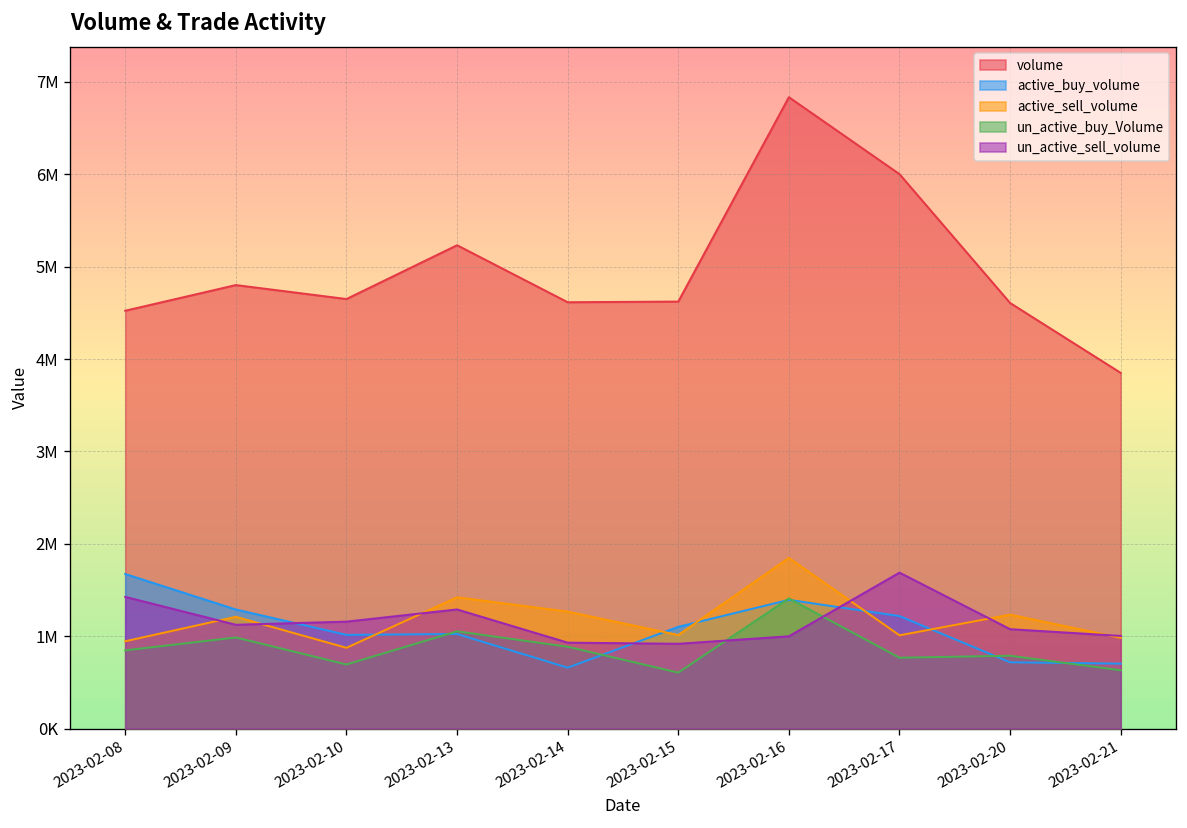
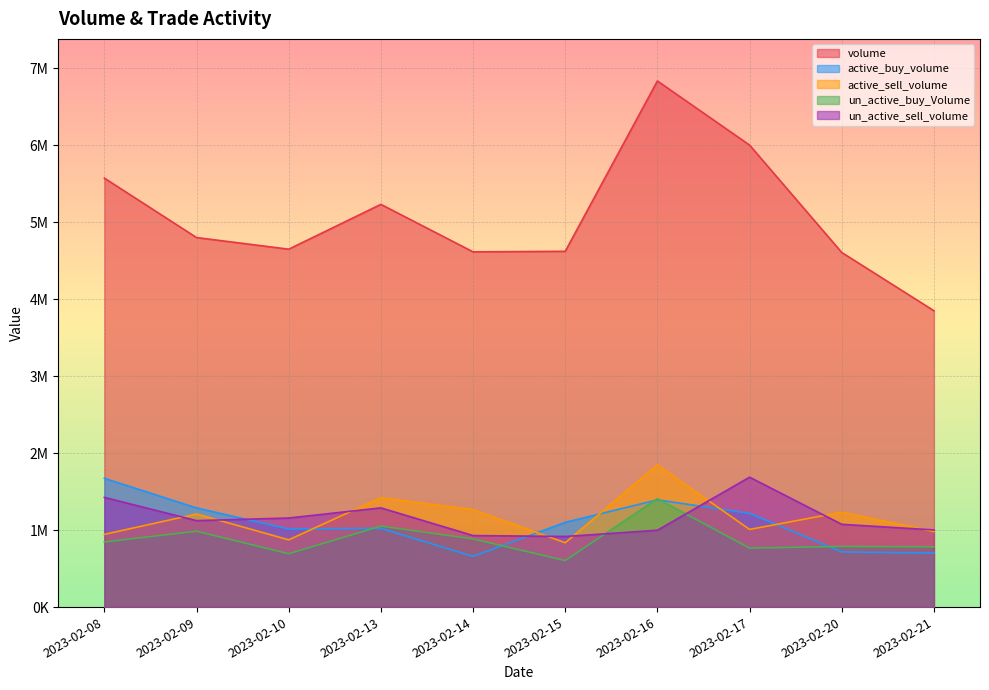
  {
    "volume": {
-     "2023-02-08": 4500000,
+     "2023-02-08": 5600000,
      "2023-02-09": 4800000,
      "2023-02-10": 4600000,
      "2023-02-13": 5200000,
      "2023-02-14": 4600000,
      "2023-02-15": 4600000,
      "2023-02-16": 6800000,
      "2023-02-17": 6000000,
      "2023-02-20": 4600000,
      "2023-02-21": 3900000
    },
    "active_buy_volume": {
      "2023-02-08": 1700000,
      "2023-02-09": 1300000,
      "2023-02-10": 1000000,
      "2023-02-14": 700000,
      "2023-02-15": 1100000,
      "2023-02-17": 1200000,
      "2023-02-20": 700000,
      "2023-02-21": 700000
    },
    "active_sell_volume": {
      "2023-02-08": 900000,
      "2023-02-09": 1200000,
      "2023-02-10": 900000,
      "2023-02-13": 1400000,
      "2023-02-14": 1300000,
-     "2023-02-15": 1000000,
+     "2023-02-15": 800000,
      "2023-02-16": 1800000,
      "2023-02-17": 1000000,
      "2023-02-20": 1200000
    },
    "un_active_buy_Volume": {
      "2023-02-08": 800000,
      "2023-02-09": 1000000,
      "2023-02-10": 700000,
      "2023-02-14": 900000,
      "2023-02-15": 600000,
      "2023-02-17": 800000,
      "2023-02-20": 800000,
-     "2023-02-21": 600000
+     "2023-02-21": 800000
    },
    "un_active_sell_volume": {
      "2023-02-08": 1400000,
      "2023-02-09": 1100000,
      "2023-02-10": 1200000,
      "2023-02-13": 1300000,
      "2023-02-14": 900000,
      "2023-02-15": 900000,
      "2023-02-16": 1000000,
      "2023-02-17": 1700000,
      "2023-02-20": 1100000
    }
  }
